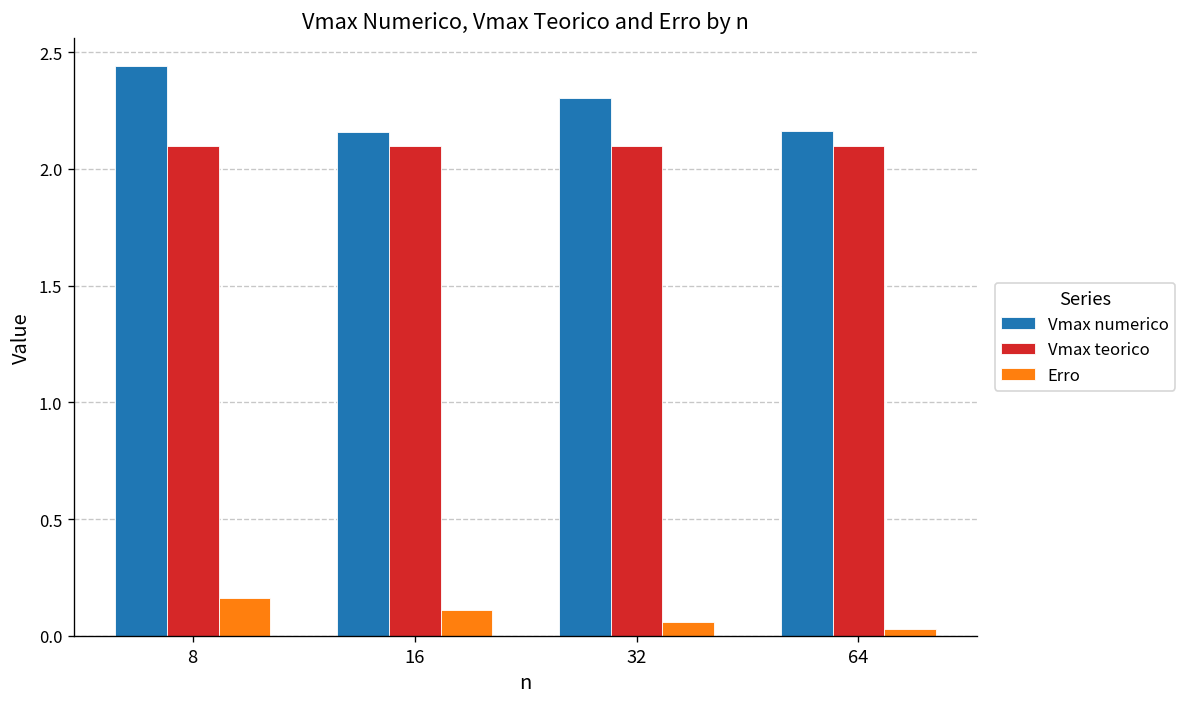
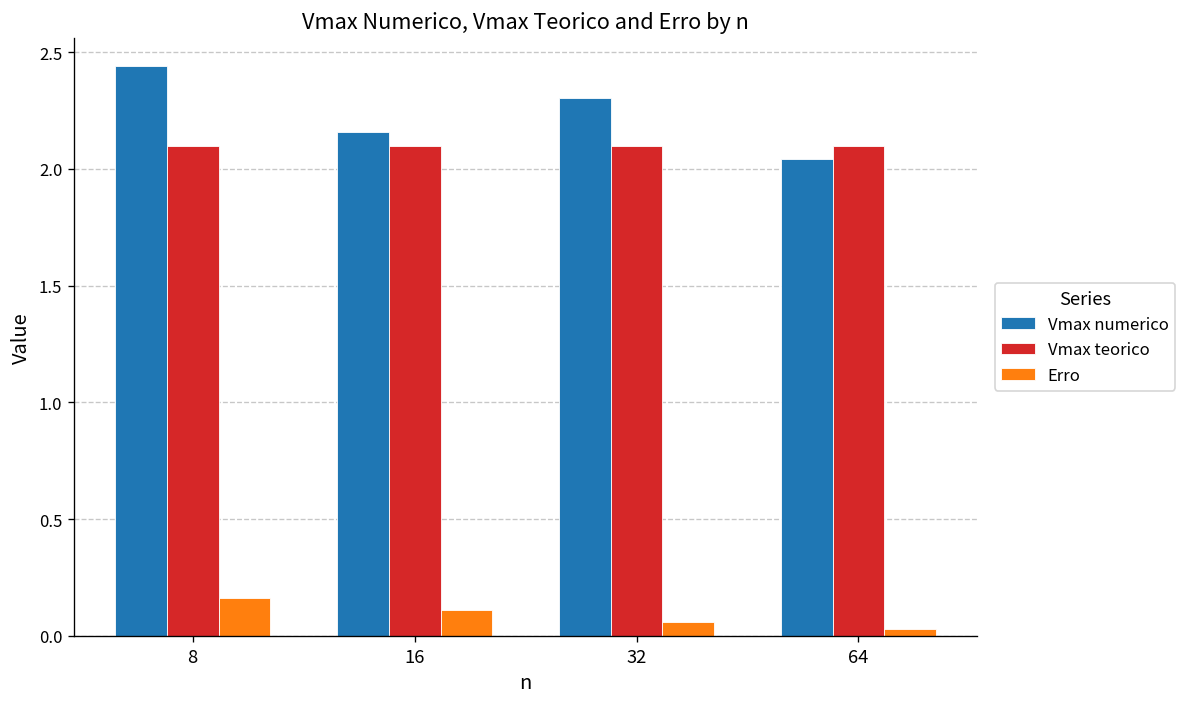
  {
    "Vmax numerico": {
      "8": 2.44,
      "16": 2.16,
      "32": 2.30,
-     "64": 2.16
+     "64": 2.04
    },
    "Vmax teorico": {
      "8": 2.10,
      "16": 2.10,
      "32": 2.10,
      "64": 2.10
    },
    "Erro": {
      "8": 0.16,
      "16": 0.11,
      "32": 0.06,
      "64": 0.03
    }
  }
